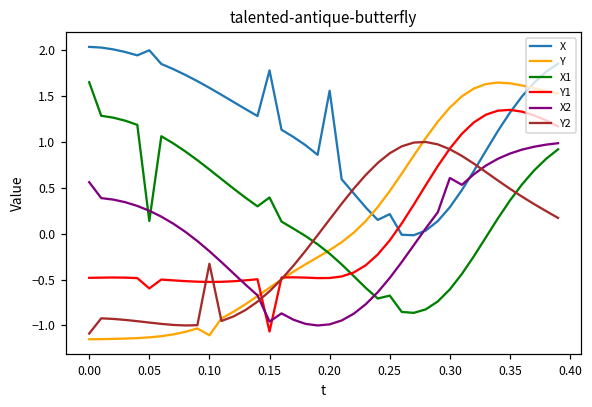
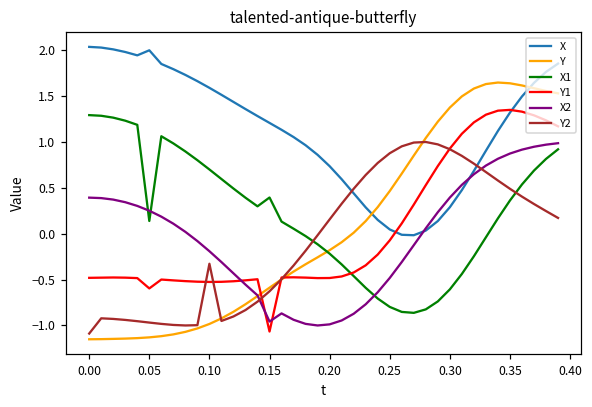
  {
    "X": {
      "0.00": 2.0,
      "0.05": 2.0,
      "0.10": 1.6,
-     "0.15": 1.8,
-     "0.20": 1.6,
-     "0.25": 0.2,
+     "0.15": 1.2,
+     "0.20": 0.7,
+     "0.25": 0.0,
      "0.30": 0.3
    },
    "Y": {
      "0.00": -1.2,
      "0.05": -1.1,
-     "0.10": -1.1,
+     "0.10": -1.0,
      "0.15": -0.6,
      "0.20": -0.2,
      "0.25": 0.5,
      "0.30": 1.4,
      "0.35": 1.6
    },
    "X1": {
-     "0.00": 1.6,
+     "0.00": 1.3,
      "0.05": 0.1,
      "0.10": 0.7,
      "0.15": 0.4,
      "0.20": -0.2,
-     "0.25": -0.7,
+     "0.25": -0.8,
      "0.30": -0.6,
      "0.35": 0.4
    },
    "Y1": {
      "0.00": -0.5,
      "0.05": -0.6,
      "0.10": -0.5,
      "0.15": -1.1,
      "0.20": -0.5,
      "0.25": -0.1
    },
    "X2": {
-     "0.00": 0.6,
+     "0.00": 0.4,
      "0.05": 0.2,
      "0.10": -0.2,
      "0.15": -1.0,
      "0.20": -1.0,
      "0.25": -0.5,
-     "0.30": 0.6,
+     "0.30": 0.4,
      "0.35": 0.9
    },
    "Y2": {
      "0.00": -1.1,
      "0.05": -1.0,
      "0.10": -0.3,
      "0.15": -0.6,
      "0.20": 0.2,
      "0.25": 0.9,
      "0.35": 0.5
    }
  }
